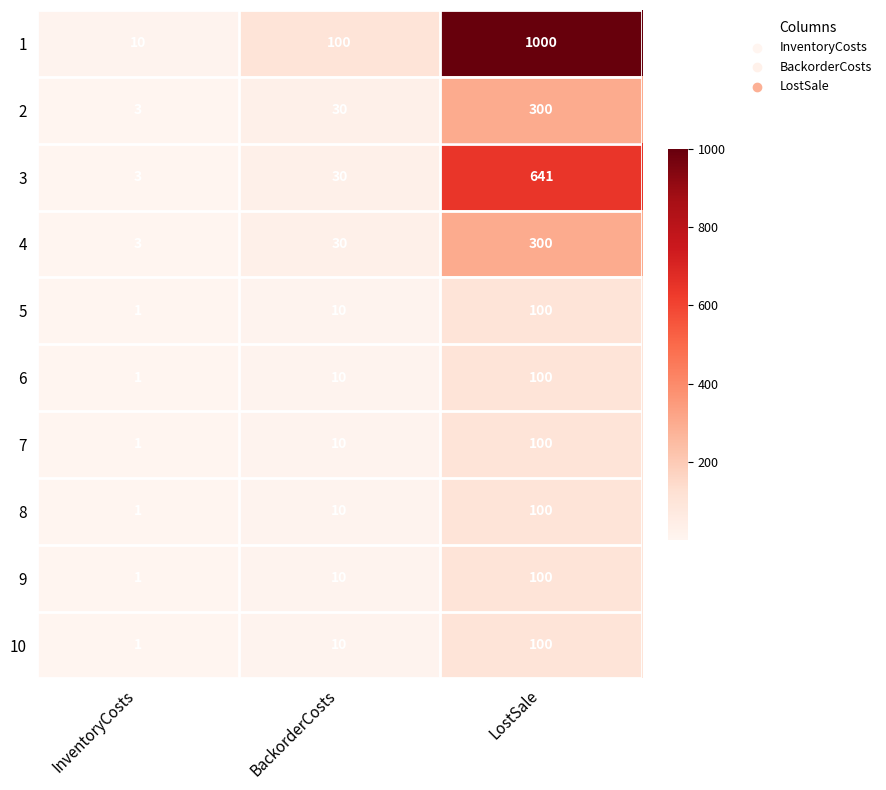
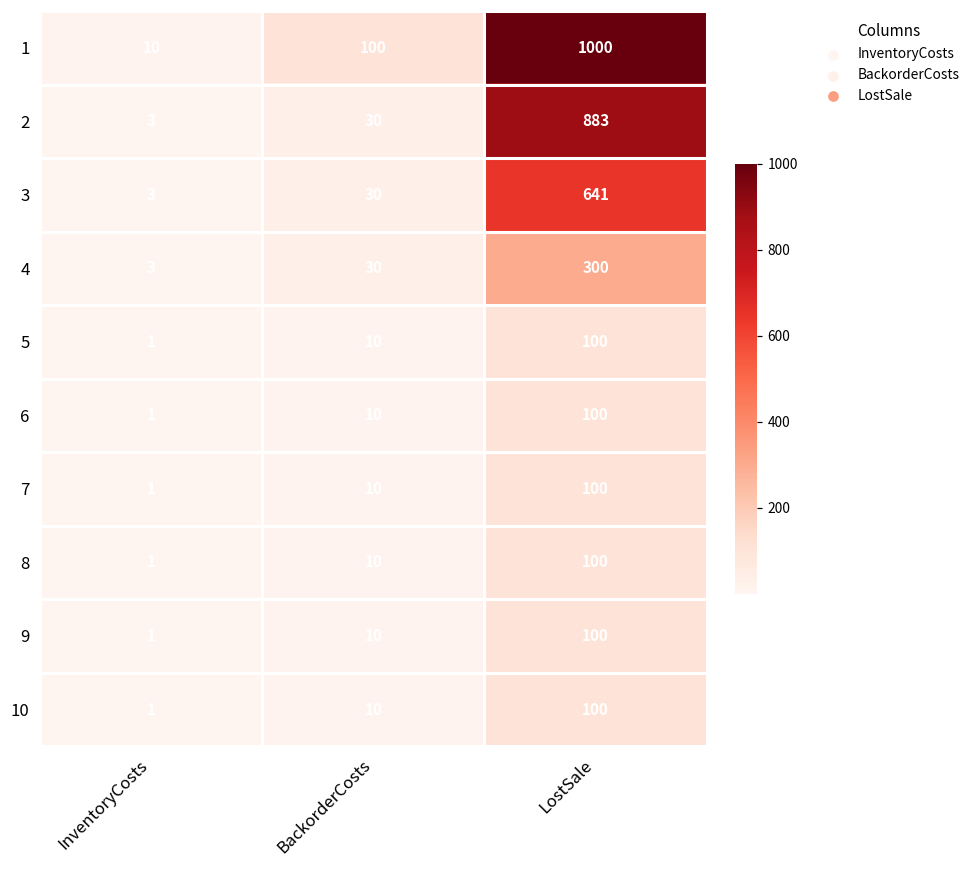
  {
    "1": {
      "LostSale": 1000
    },
    "2": {
-     "LostSale": 300
+     "LostSale": 883
    },
    "3": {
      "LostSale": 641
    },
    "4": {
      "LostSale": 300
    }
  }
